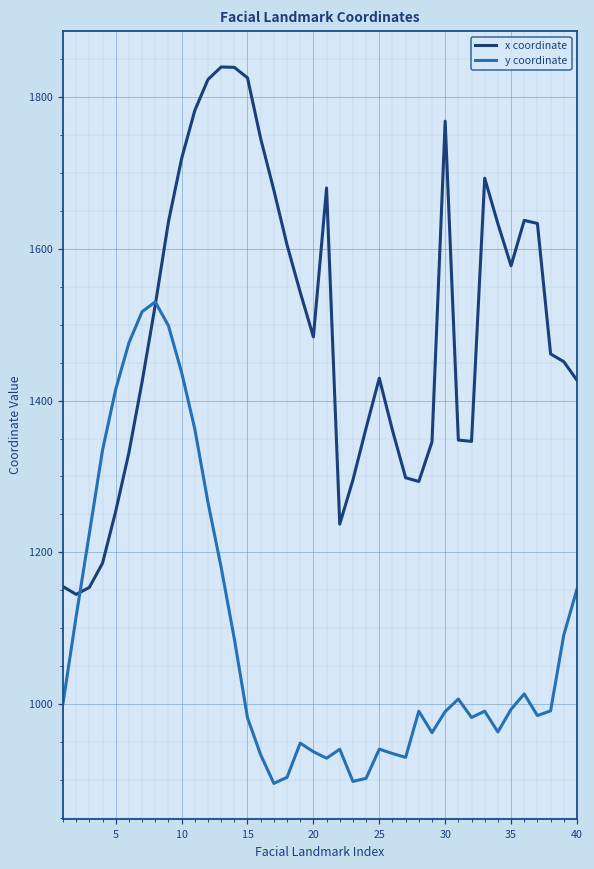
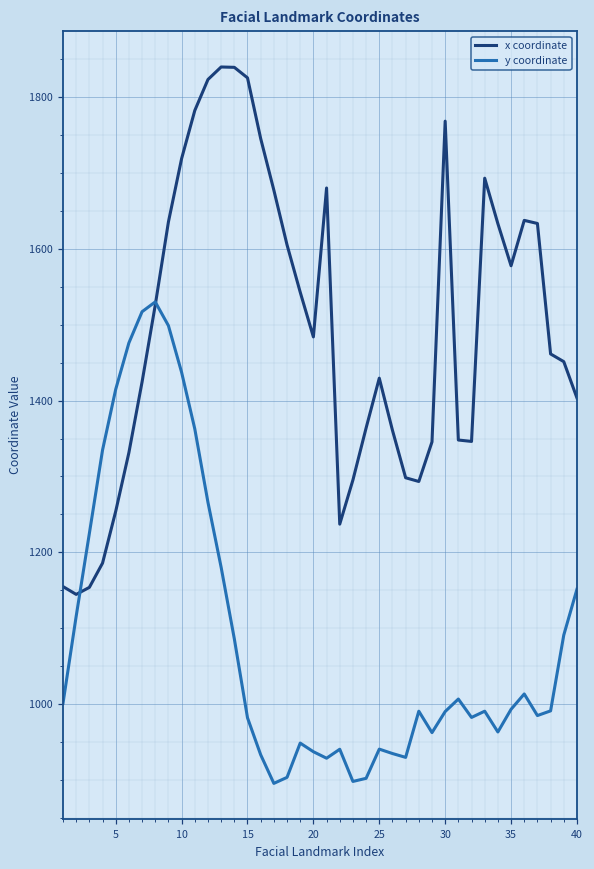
  {
    "x coordinate": {
      "5": 1250,
      "10": 1720,
      "15": 1830,
      "20": 1480,
      "25": 1430,
      "30": 1770,
      "35": 1580,
-     "40": 1430
+     "40": 1400
    },
    "y coordinate": {
      "5": 1420,
      "10": 1440,
      "15": 980,
      "20": 940,
      "25": 940,
      "30": 990,
      "35": 990,
      "40": 1150
    }
  }
